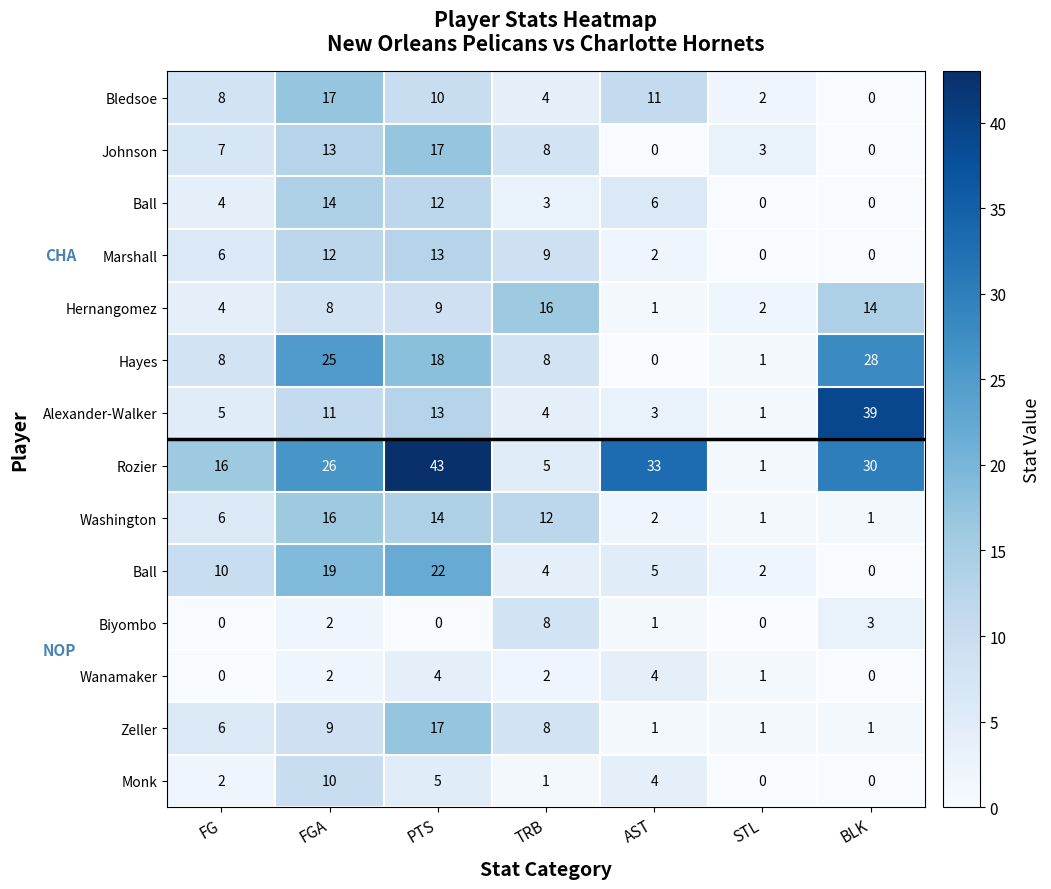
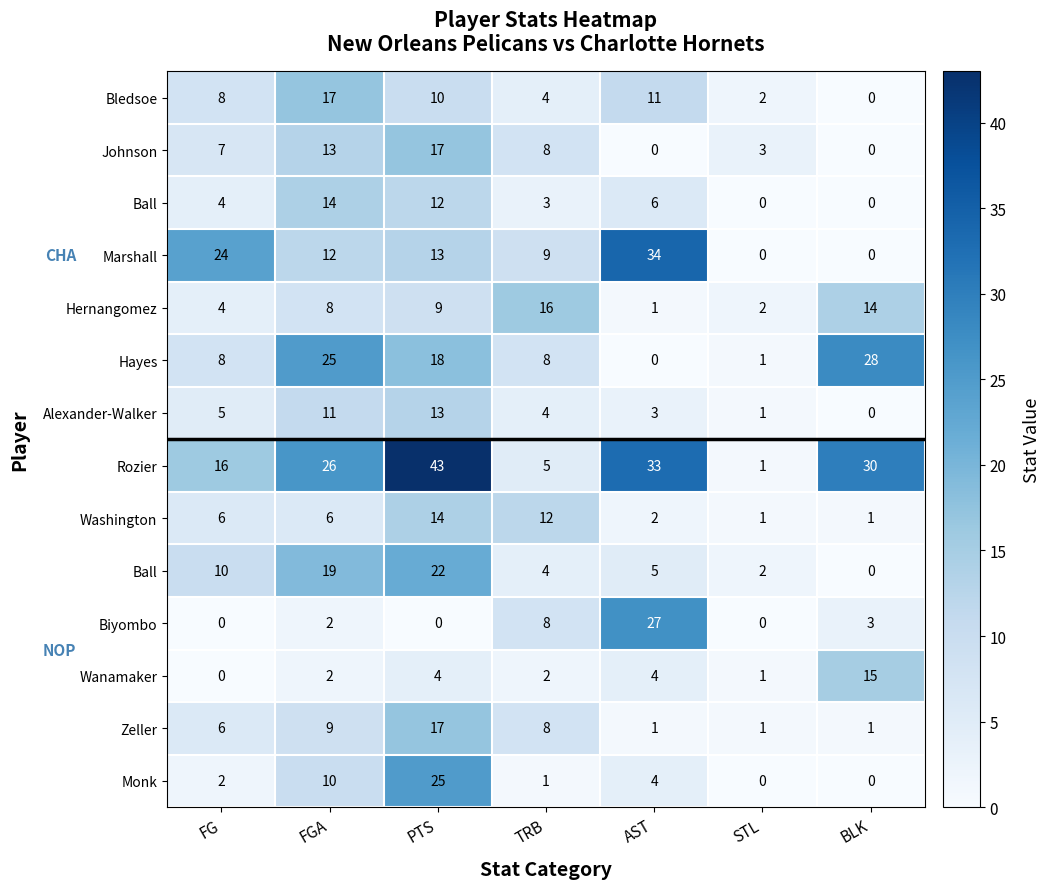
  {
    "Bledsoe": {
      "FG": 8,
      "FGA": 17,
      "PTS": 10,
      "TRB": 4,
      "AST": 11,
      "STL": 2,
      "BLK": 0
    },
    "Johnson": {
      "FG": 7,
      "FGA": 13,
      "PTS": 17,
      "TRB": 8,
      "AST": 0,
      "STL": 3,
      "BLK": 0
    },
    "Marshall": {
-     "FG": 6,
+     "FG": 24,
      "FGA": 12,
      "PTS": 13,
      "TRB": 9,
-     "AST": 2,
+     "AST": 34,
      "STL": 0,
      "BLK": 0
    },
    "Hernangomez": {
      "FG": 4,
      "FGA": 8,
      "PTS": 9,
      "TRB": 16,
      "AST": 1,
      "STL": 2,
      "BLK": 14
    },
    "Hayes": {
      "FG": 8,
      "FGA": 25,
      "PTS": 18,
      "TRB": 8,
      "AST": 0,
      "STL": 1,
      "BLK": 28
    },
    "Alexander-Walker": {
      "FG": 5,
      "FGA": 11,
      "PTS": 13,
      "TRB": 4,
      "AST": 3,
      "STL": 1,
-     "BLK": 39
+     "BLK": 0
    },
    "Rozier": {
      "FG": 16,
      "FGA": 26,
      "PTS": 43,
      "TRB": 5,
      "AST": 33,
      "STL": 1,
      "BLK": 30
    },
    "Washington": {
      "FG": 6,
-     "FGA": 16,
+     "FGA": 6,
      "PTS": 14,
      "TRB": 12,
      "AST": 2,
      "STL": 1,
      "BLK": 1
    },
    "Biyombo": {
      "FG": 0,
      "FGA": 2,
      "PTS": 0,
      "TRB": 8,
-     "AST": 1,
+     "AST": 27,
      "STL": 0,
      "BLK": 3
    },
    "Wanamaker": {
      "FG": 0,
      "FGA": 2,
      "PTS": 4,
      "TRB": 2,
      "AST": 4,
      "STL": 1,
-     "BLK": 0
+     "BLK": 15
    },
    "Zeller": {
      "FG": 6,
      "FGA": 9,
      "PTS": 17,
      "TRB": 8,
      "AST": 1,
      "STL": 1,
      "BLK": 1
    },
    "Monk": {
      "FG": 2,
      "FGA": 10,
-     "PTS": 5,
+     "PTS": 25,
      "TRB": 1,
      "AST": 4,
      "STL": 0,
      "BLK": 0
    }
  }
